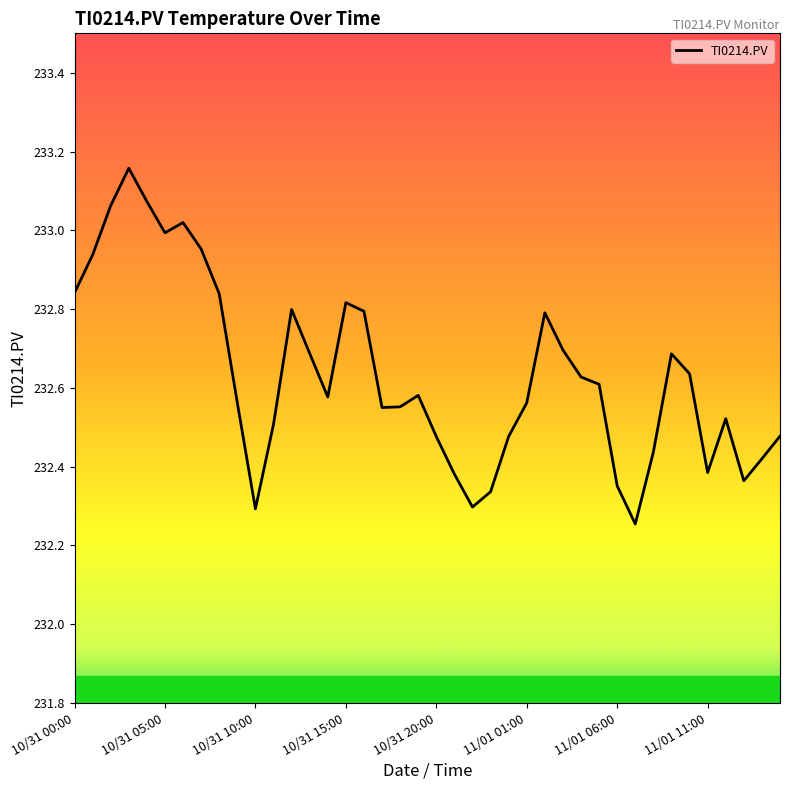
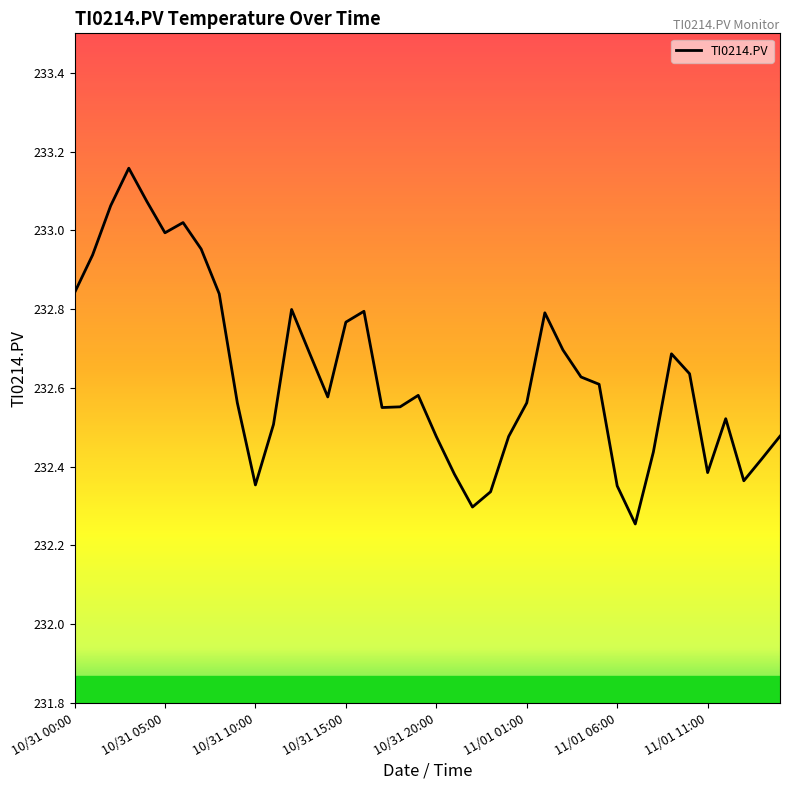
  {
    "10/31 00:00": 232.84,
    "10/31 05:00": 232.99,
-   "10/31 10:00": 232.29,
-   "10/31 15:00": 232.82,
+   "10/31 10:00": 232.35,
+   "10/31 15:00": 232.77,
    "10/31 20:00": 232.48,
    "11/01 01:00": 232.56,
    "11/01 06:00": 232.35,
    "11/01 11:00": 232.38
  }
